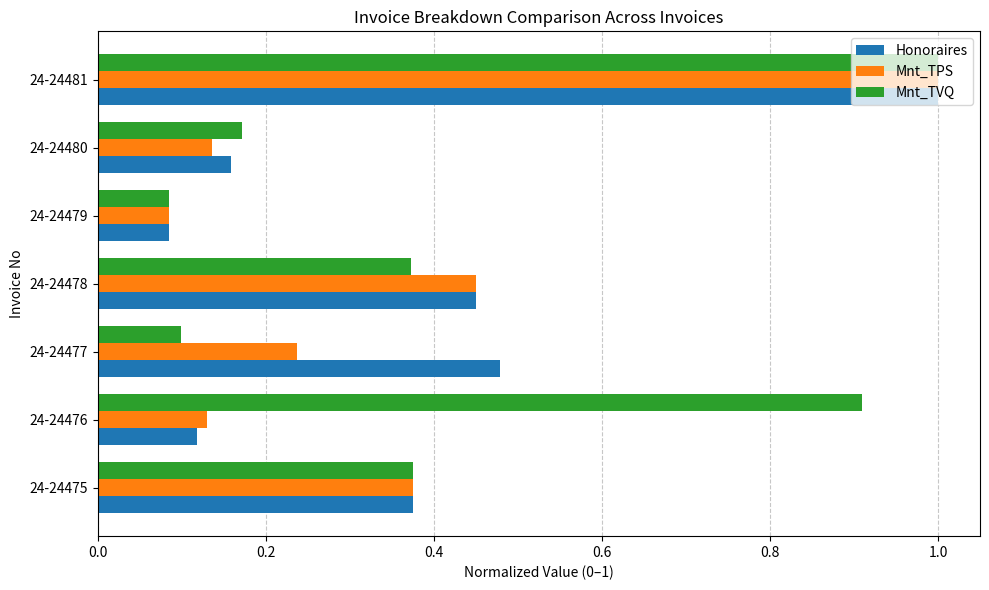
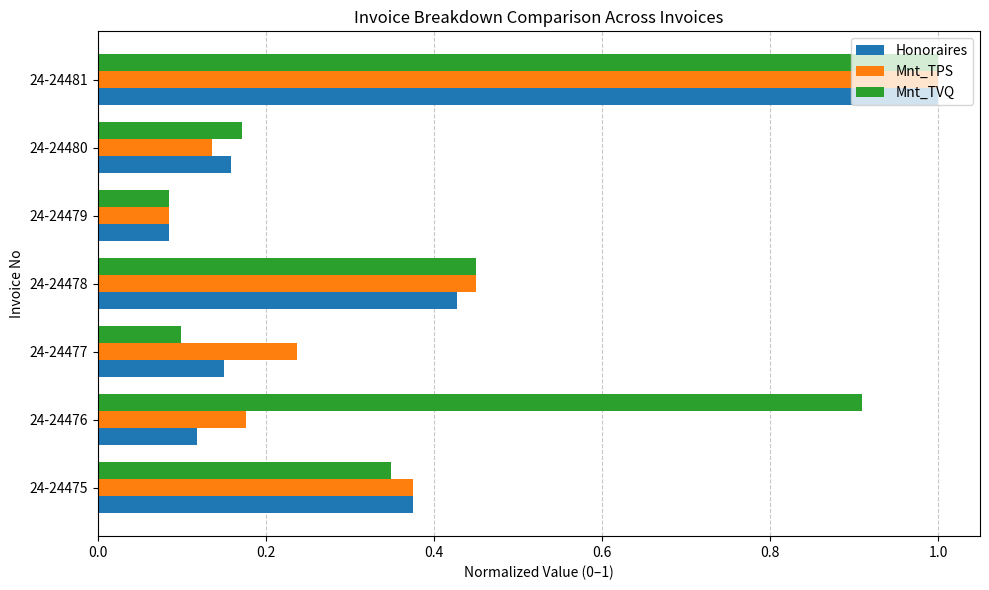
  {
    "Honoraires": {
      "24-24480": 0.16,
      "24-24479": 0.08,
-     "24-24478": 0.45,
-     "24-24477": 0.48,
+     "24-24478": 0.43,
+     "24-24477": 0.15,
      "24-24476": 0.12,
      "24-24475": 0.38
    },
    "Mnt_TPS": {
      "24-24480": 0.14,
      "24-24479": 0.08,
      "24-24478": 0.45,
      "24-24477": 0.24,
-     "24-24476": 0.13,
+     "24-24476": 0.18,
      "24-24475": 0.38
    },
    "Mnt_TVQ": {
      "24-24480": 0.17,
      "24-24479": 0.08,
-     "24-24478": 0.37,
+     "24-24478": 0.45,
      "24-24477": 0.10,
      "24-24476": 0.91,
-     "24-24475": 0.38
+     "24-24475": 0.35
    }
  }
